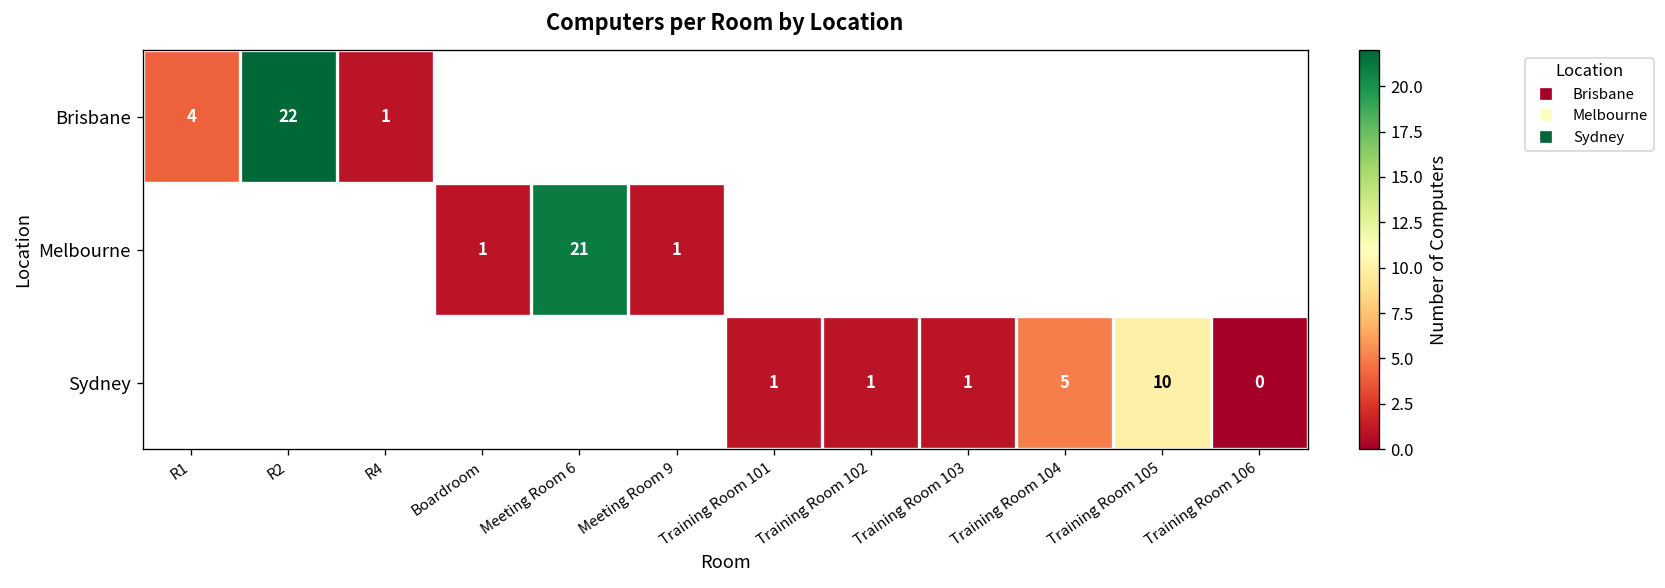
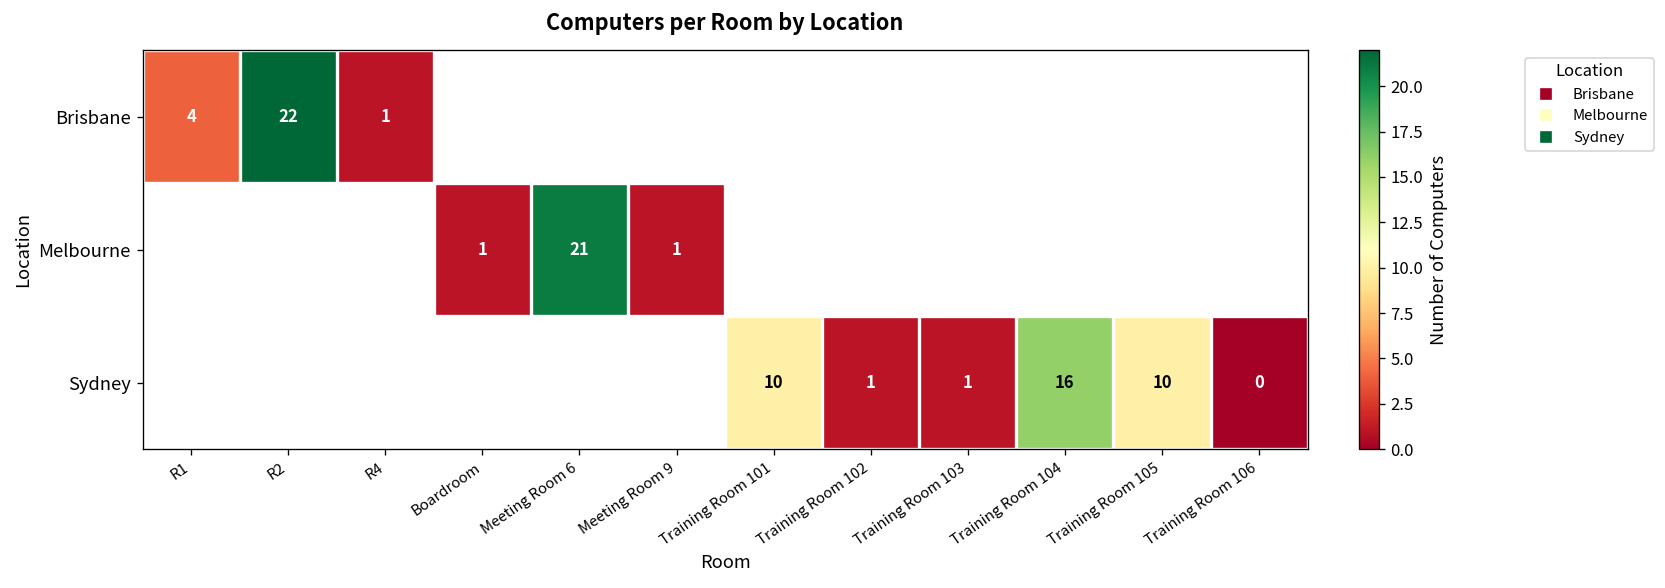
  {
    "Brisbane": {
      "R1": 4,
      "R2": 22,
      "R4": 1
    },
    "Melbourne": {
      "Boardroom": 1,
      "Meeting Room 6": 21,
      "Meeting Room 9": 1
    },
    "Sydney": {
-     "Training Room 101": 1,
+     "Training Room 101": 10,
      "Training Room 102": 1,
      "Training Room 103": 1,
-     "Training Room 104": 5,
+     "Training Room 104": 16,
      "Training Room 105": 10,
      "Training Room 106": 0
    }
  }
